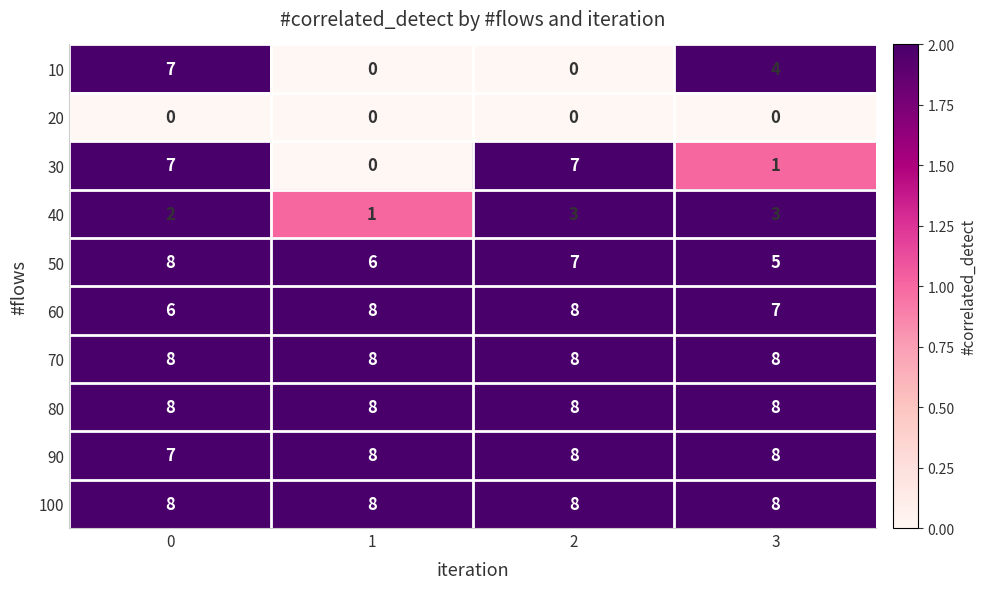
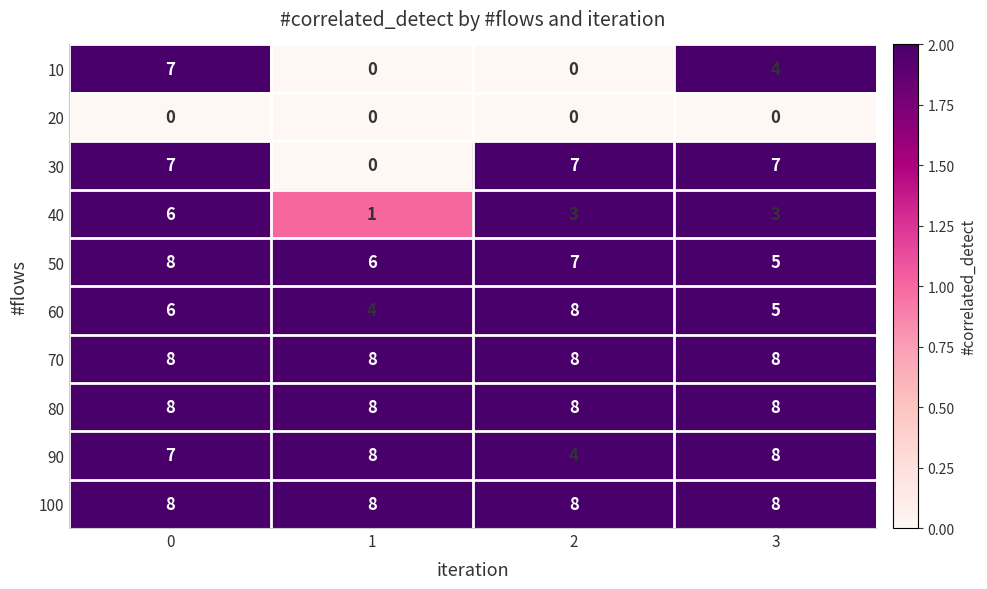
  {
    "10": {
      "0": 7,
      "1": 0,
      "2": 0,
      "3": 4
    },
    "20": {
      "0": 0,
      "1": 0,
      "2": 0,
      "3": 0
    },
    "30": {
      "0": 7,
      "1": 0,
      "2": 7,
-     "3": 1
+     "3": 7
    },
    "40": {
-     "0": 2,
+     "0": 6,
      "1": 1,
      "2": 3,
      "3": 3
    },
    "50": {
      "0": 8,
      "1": 6,
      "2": 7,
      "3": 5
    },
    "60": {
      "0": 6,
-     "1": 8,
+     "1": 4,
      "2": 8,
-     "3": 7
+     "3": 5
    },
    "70": {
      "0": 8,
      "1": 8,
      "2": 8,
      "3": 8
    },
    "80": {
      "0": 8,
      "1": 8,
      "2": 8,
      "3": 8
    },
    "90": {
      "0": 7,
      "1": 8,
-     "2": 8,
+     "2": 4,
      "3": 8
    },
    "100": {
      "0": 8,
      "1": 8,
      "2": 8,
      "3": 8
    }
  }
